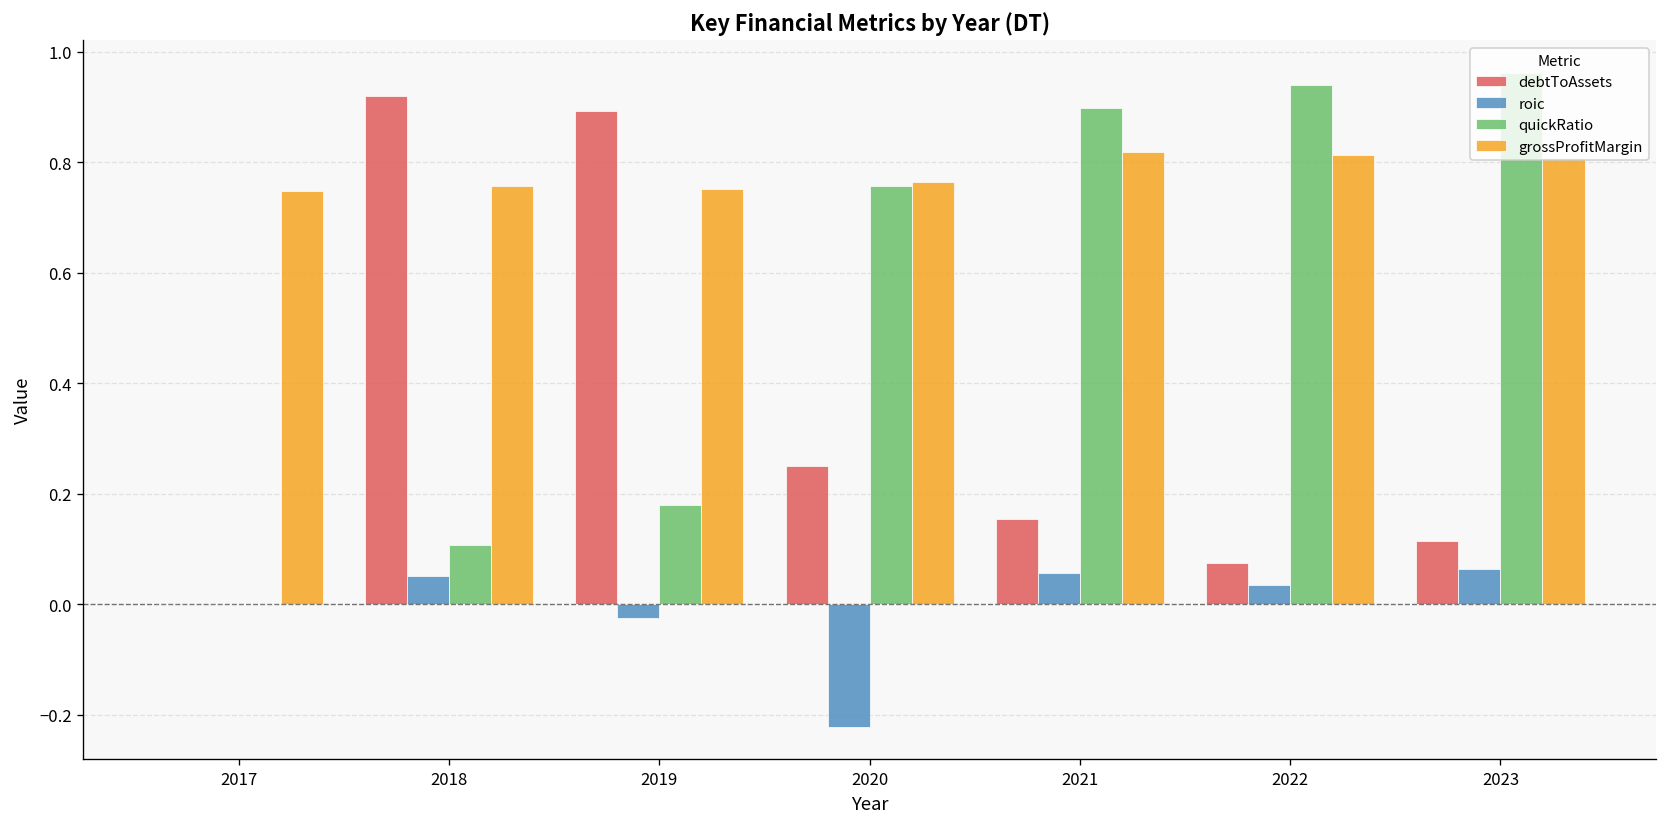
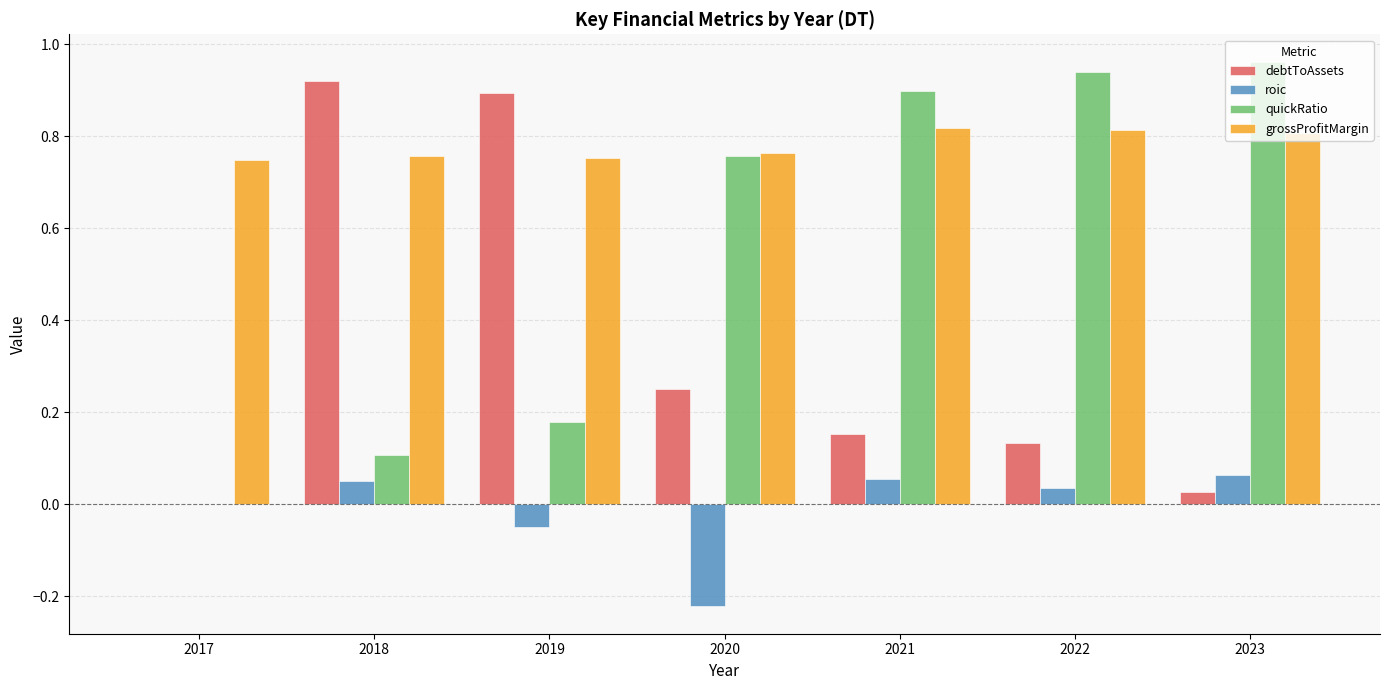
  {
    "debtToAssets": {
      "2017": 0.00,
      "2018": 0.92,
      "2019": 0.89,
      "2020": 0.25,
      "2021": 0.15,
-     "2022": 0.07,
-     "2023": 0.11
+     "2022": 0.13,
+     "2023": 0.03
    },
    "roic": {
      "2017": 0.00,
      "2018": 0.05,
-     "2019": -0.02,
+     "2019": -0.05,
      "2020": -0.22,
      "2021": 0.06,
      "2022": 0.03,
      "2023": 0.06
    },
    "quickRatio": {
      "2017": 0.00,
      "2018": 0.11,
      "2019": 0.18,
      "2020": 0.76,
      "2021": 0.90,
      "2022": 0.94
    },
    "grossProfitMargin": {
      "2017": 0.75,
      "2018": 0.76,
      "2019": 0.75,
      "2020": 0.76,
      "2021": 0.82,
      "2022": 0.81
    }
  }
